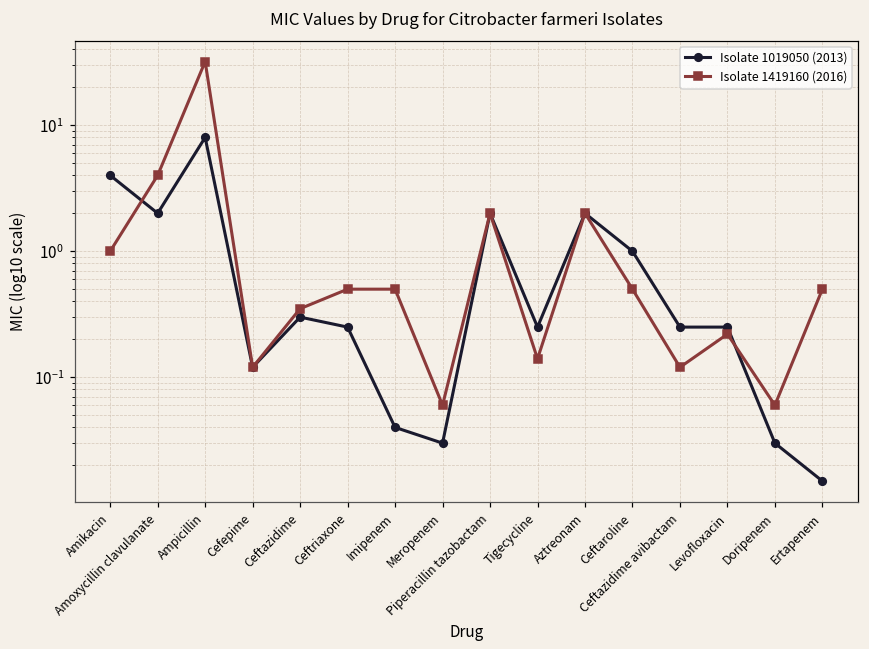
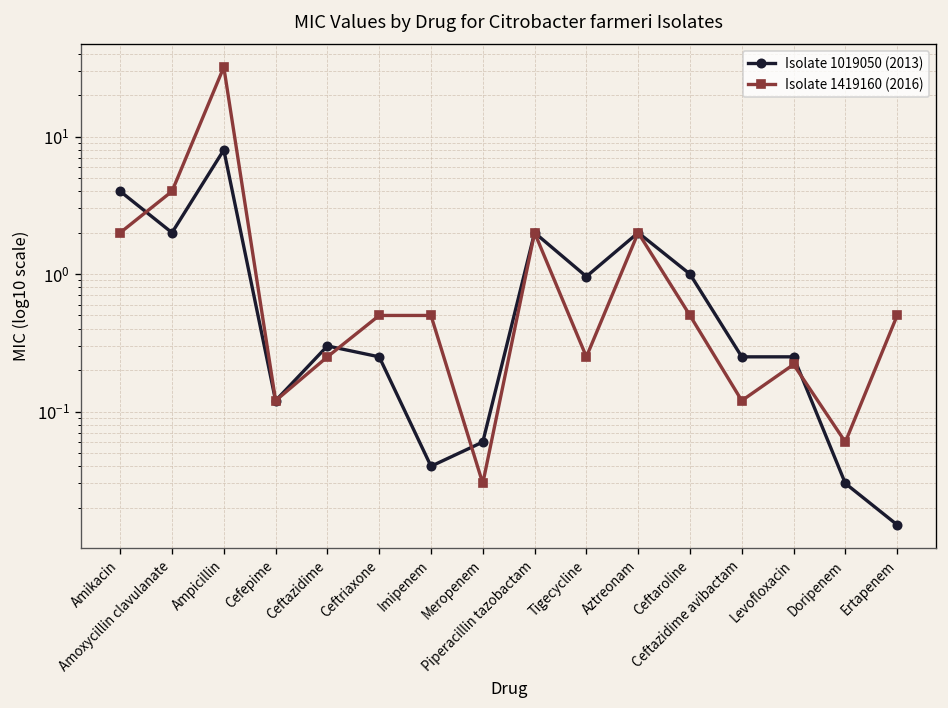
  {
    "Isolate 1019050 (2013)": {
      "Amikacin": 4.0,
      "Amoxycillin clavulanate": 2.0,
      "Ampicillin": 8,
      "Ceftazidime": 0.30,
      "Ceftriaxone": 0.25,
      "Imipenem": 0.04,
-     "Meropenem": 0.03,
-     "Tigecycline": 0.25,
+     "Meropenem": 0.06,
+     "Tigecycline": 1.0,
      "Ceftaroline": 1.0,
      "Ceftazidime avibactam": 0.25,
      "Levofloxacin": 0.25,
      "Doripenem": 0.03,
      "Ertapenem": 0.015
    },
    "Isolate 1419160 (2016)": {
-     "Amikacin": 1,
+     "Amikacin": 2,
      "Amoxycillin clavulanate": 4.0,
      "Ampicillin": 32,
-     "Ceftazidime": 0.35,
+     "Ceftazidime": 0.25,
      "Ceftriaxone": 0.5,
      "Imipenem": 0.5,
-     "Meropenem": 0.06,
-     "Tigecycline": 0.14,
+     "Meropenem": 0.03,
+     "Tigecycline": 0.25,
      "Ceftaroline": 0.5,
      "Ceftazidime avibactam": 0.12,
      "Levofloxacin": 0.22,
      "Doripenem": 0.06,
      "Ertapenem": 0.5
    }
  }
